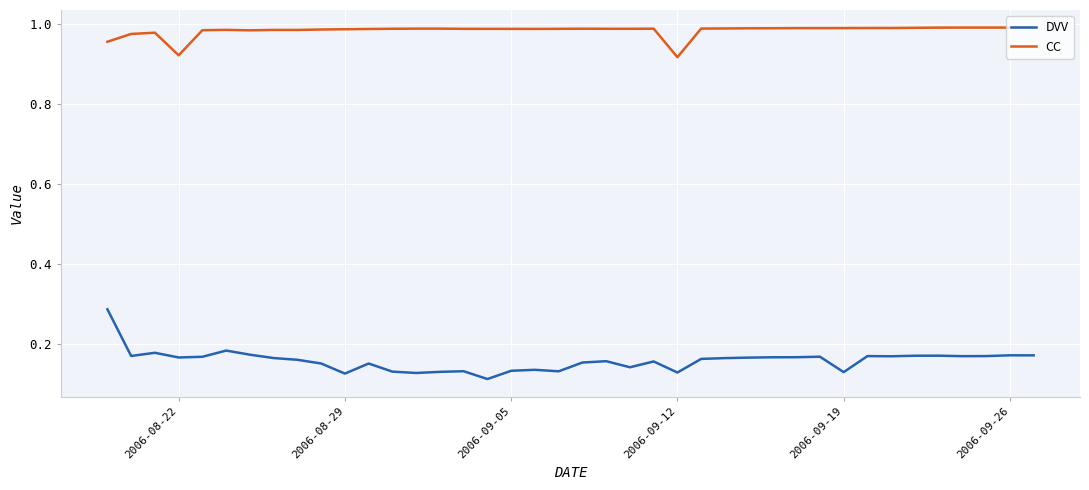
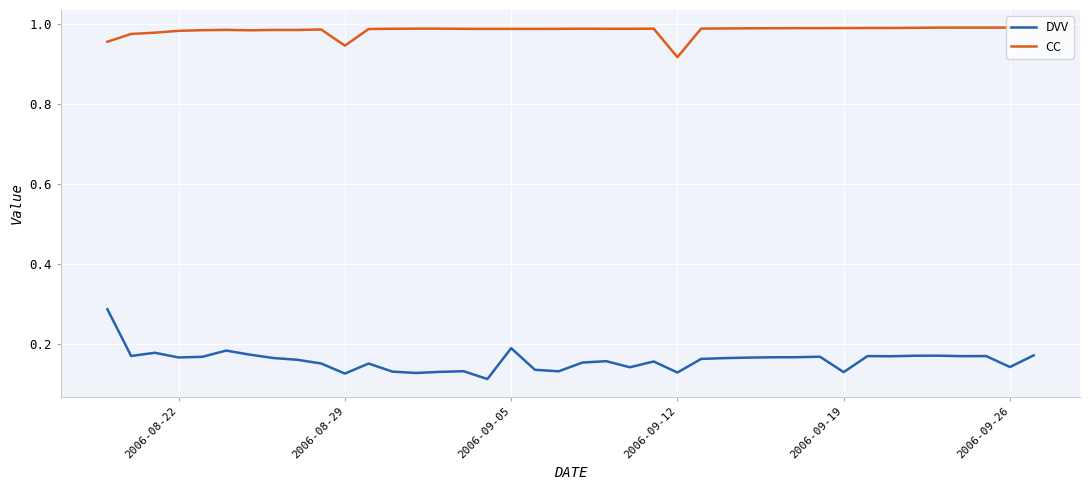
  {
    "DVV": {
      "2006-08-22": 0.17,
      "2006-08-29": 0.13,
-     "2006-09-05": 0.13,
+     "2006-09-05": 0.19,
      "2006-09-12": 0.13,
      "2006-09-19": 0.13,
-     "2006-09-26": 0.17
+     "2006-09-26": 0.14
    },
    "CC": {
-     "2006-08-22": 0.92,
-     "2006-08-29": 0.99,
+     "2006-08-22": 0.98,
+     "2006-08-29": 0.95,
      "2006-09-05": 0.99,
      "2006-09-12": 0.92,
      "2006-09-19": 0.99
    }
  }
